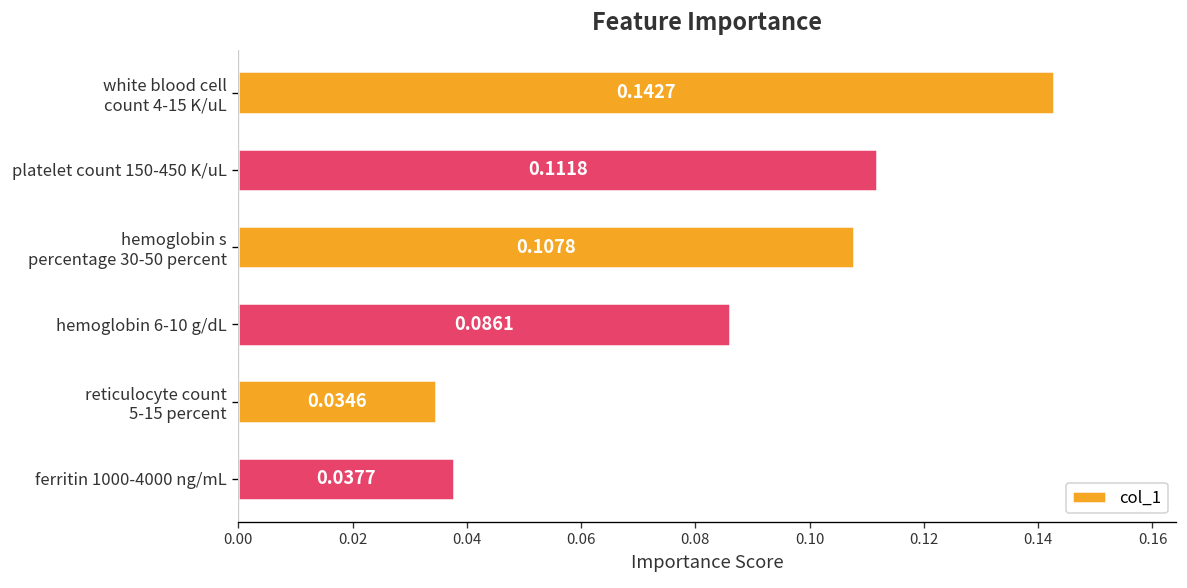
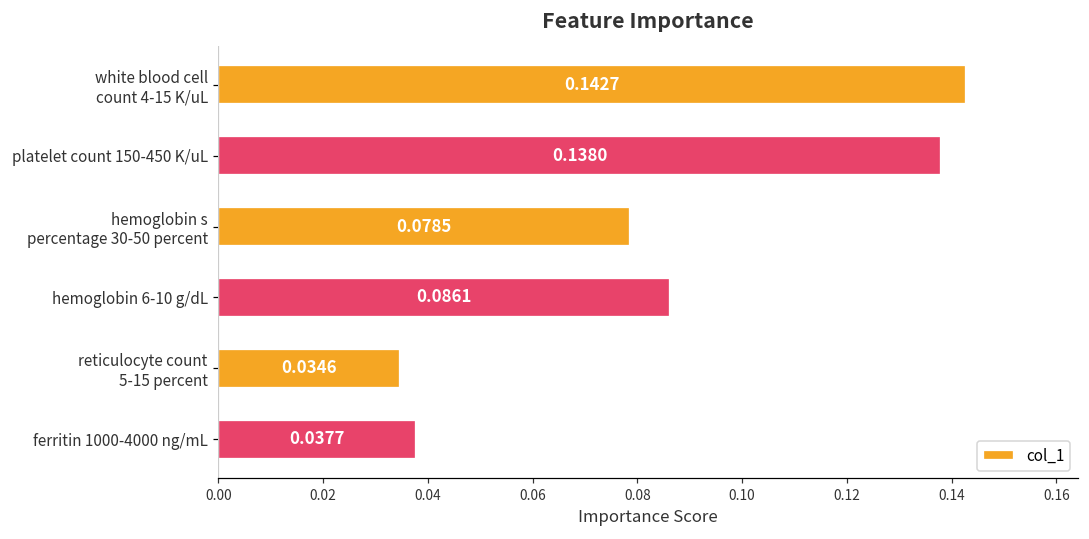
  {
    "white blood cell count 4-15 K/uL": 0.1427,
-   "platelet count 150-450 K/uL": 0.1118,
-   "hemoglobin s percentage 30-50 percent": 0.1078,
+   "platelet count 150-450 K/uL": 0.1380,
+   "hemoglobin s percentage 30-50 percent": 0.0785,
    "hemoglobin 6-10 g/dL": 0.0861,
    "reticulocyte count 5-15 percent": 0.0346,
    "ferritin 1000-4000 ng/mL": 0.0377
  }
